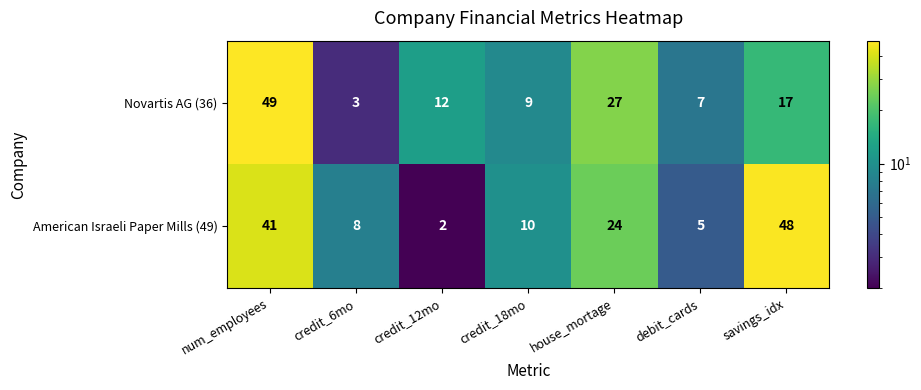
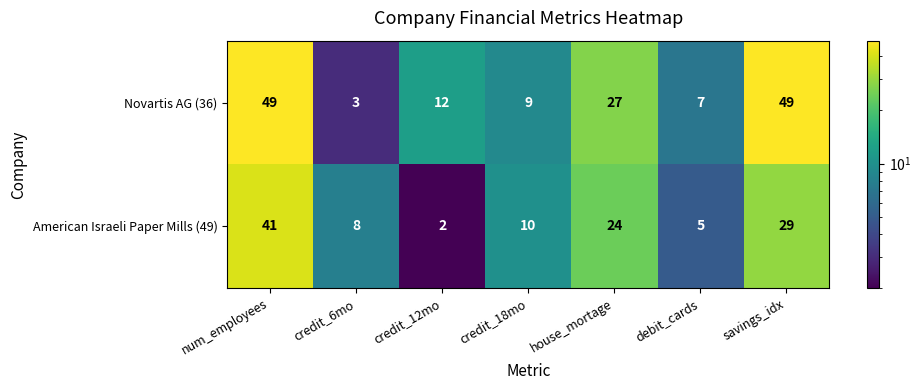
  {
    "Novartis AG (36)": {
      "num_employees": 49,
      "credit_6mo": 3,
      "credit_12mo": 12,
      "credit_18mo": 9,
      "house_mortage": 27,
      "debit_cards": 7,
-     "savings_idx": 17
+     "savings_idx": 49
    },
    "American Israeli Paper Mills (49)": {
      "num_employees": 41,
      "credit_6mo": 8,
      "credit_12mo": 2,
      "credit_18mo": 10,
      "house_mortage": 24,
      "debit_cards": 5,
-     "savings_idx": 48
+     "savings_idx": 29
    }
  }
